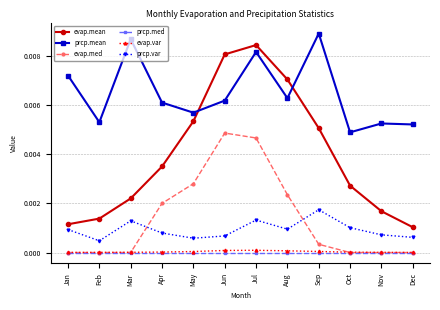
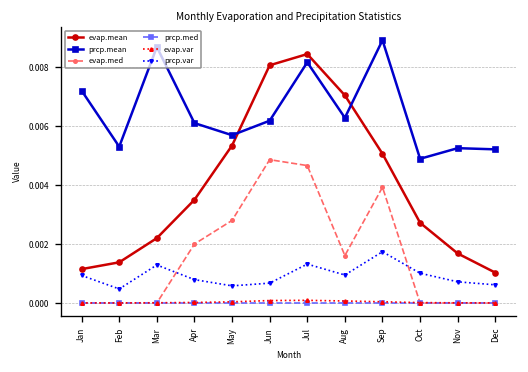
  {
    "evap.med": {
      "Apr": 0.0020,
      "May": 0.0028,
      "Jun": 0.0049,
      "Jul": 0.0047,
-     "Aug": 0.0024,
-     "Sep": 0.0003
+     "Aug": 0.0016,
+     "Sep": 0.0039
    }
  }
